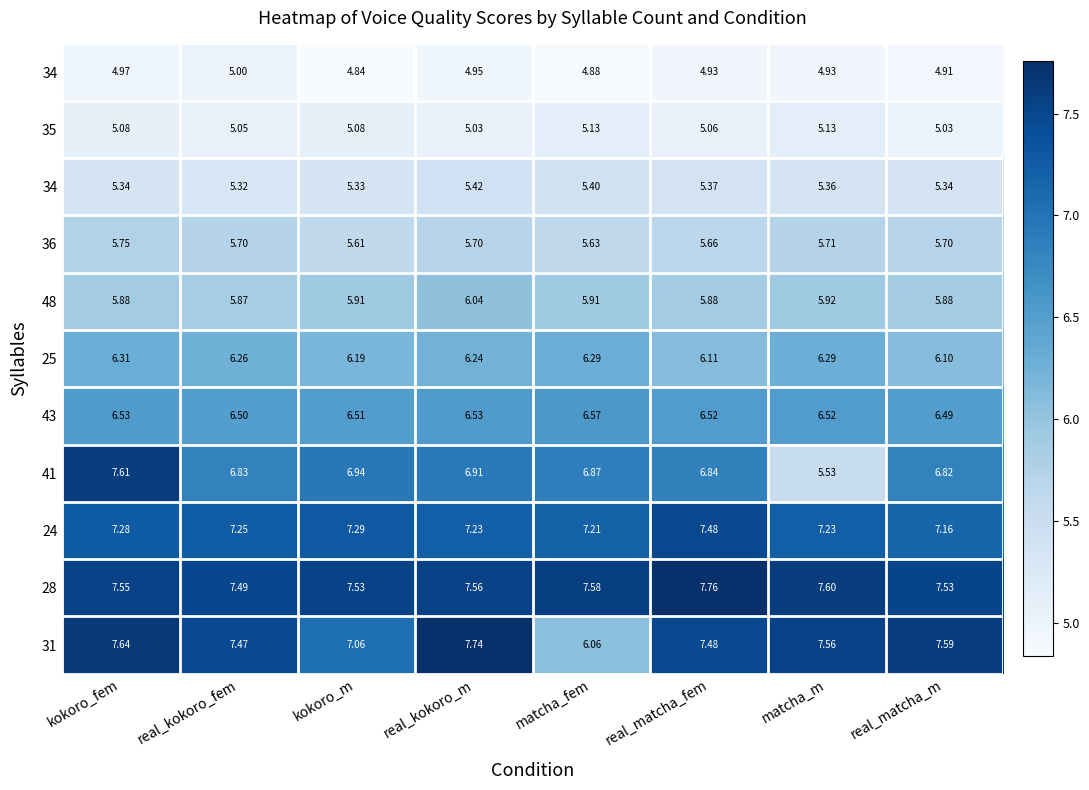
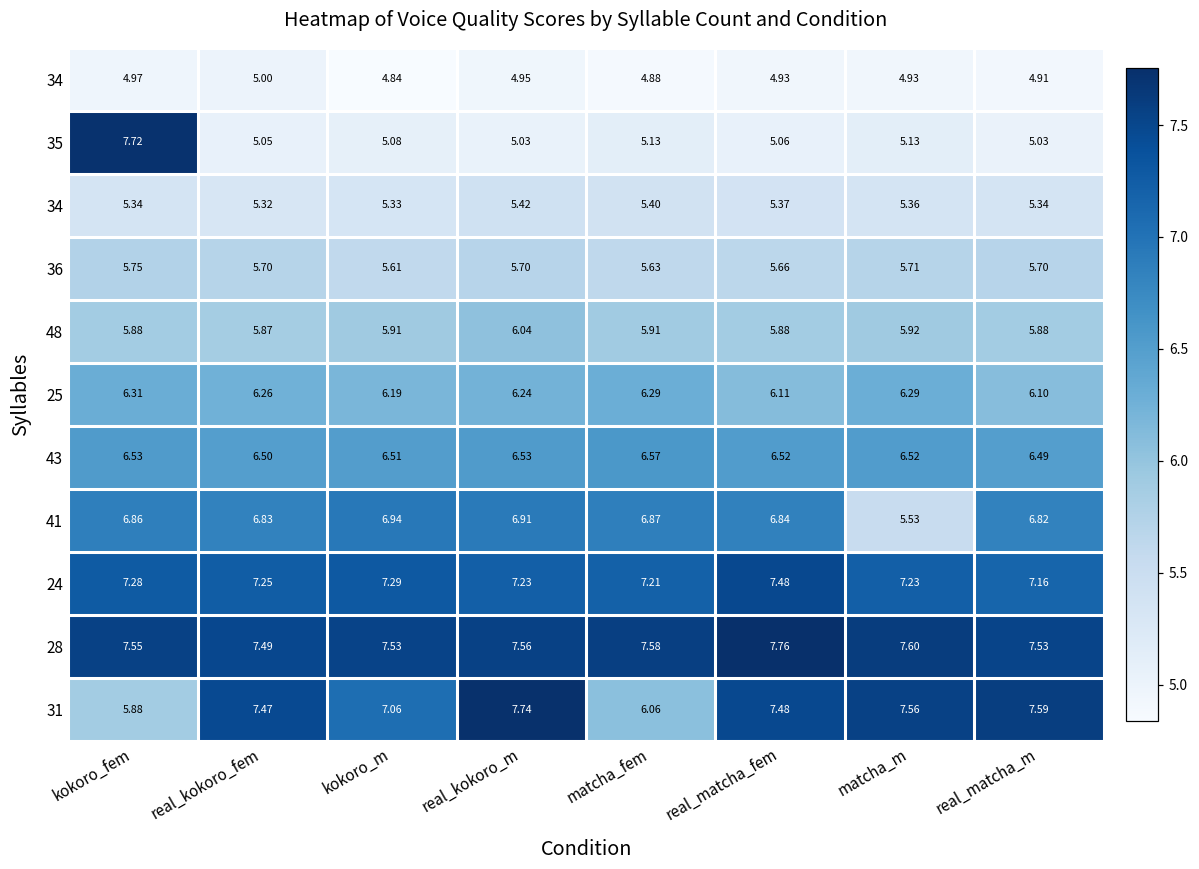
  {
    "35": {
-     "kokoro_fem": 5.08,
+     "kokoro_fem": 7.72,
      "real_kokoro_fem": 5.05,
      "kokoro_m": 5.08,
      "real_kokoro_m": 5.03,
      "matcha_fem": 5.13,
      "real_matcha_fem": 5.06,
      "matcha_m": 5.13,
      "real_matcha_m": 5.03
    },
    "36": {
      "kokoro_fem": 5.75,
      "real_kokoro_fem": 5.70,
      "kokoro_m": 5.61,
      "real_kokoro_m": 5.70,
      "matcha_fem": 5.63,
      "real_matcha_fem": 5.66,
      "matcha_m": 5.71,
      "real_matcha_m": 5.70
    },
    "48": {
      "kokoro_fem": 5.88,
      "real_kokoro_fem": 5.87,
      "kokoro_m": 5.91,
      "real_kokoro_m": 6.04,
      "matcha_fem": 5.91,
      "real_matcha_fem": 5.88,
      "matcha_m": 5.92,
      "real_matcha_m": 5.88
    },
    "25": {
      "kokoro_fem": 6.31,
      "real_kokoro_fem": 6.26,
      "kokoro_m": 6.19,
      "real_kokoro_m": 6.24,
      "matcha_fem": 6.29,
      "real_matcha_fem": 6.11,
      "matcha_m": 6.29,
      "real_matcha_m": 6.10
    },
    "43": {
      "kokoro_fem": 6.53,
      "real_kokoro_fem": 6.50,
      "kokoro_m": 6.51,
      "real_kokoro_m": 6.53,
      "matcha_fem": 6.57,
      "real_matcha_fem": 6.52,
      "matcha_m": 6.52,
      "real_matcha_m": 6.49
    },
    "41": {
-     "kokoro_fem": 7.61,
+     "kokoro_fem": 6.86,
      "real_kokoro_fem": 6.83,
      "kokoro_m": 6.94,
      "real_kokoro_m": 6.91,
      "matcha_fem": 6.87,
      "real_matcha_fem": 6.84,
      "matcha_m": 5.53,
      "real_matcha_m": 6.82
    },
    "24": {
      "kokoro_fem": 7.28,
      "real_kokoro_fem": 7.25,
      "kokoro_m": 7.29,
      "real_kokoro_m": 7.23,
      "matcha_fem": 7.21,
      "real_matcha_fem": 7.48,
      "matcha_m": 7.23,
      "real_matcha_m": 7.16
    },
    "28": {
      "kokoro_fem": 7.55,
      "real_kokoro_fem": 7.49,
      "kokoro_m": 7.53,
      "real_kokoro_m": 7.56,
      "matcha_fem": 7.58,
      "real_matcha_fem": 7.76,
      "matcha_m": 7.60,
      "real_matcha_m": 7.53
    },
    "31": {
-     "kokoro_fem": 7.64,
+     "kokoro_fem": 5.88,
      "real_kokoro_fem": 7.47,
      "kokoro_m": 7.06,
      "real_kokoro_m": 7.74,
      "matcha_fem": 6.06,
      "real_matcha_fem": 7.48,
      "matcha_m": 7.56,
      "real_matcha_m": 7.59
    }
  }
